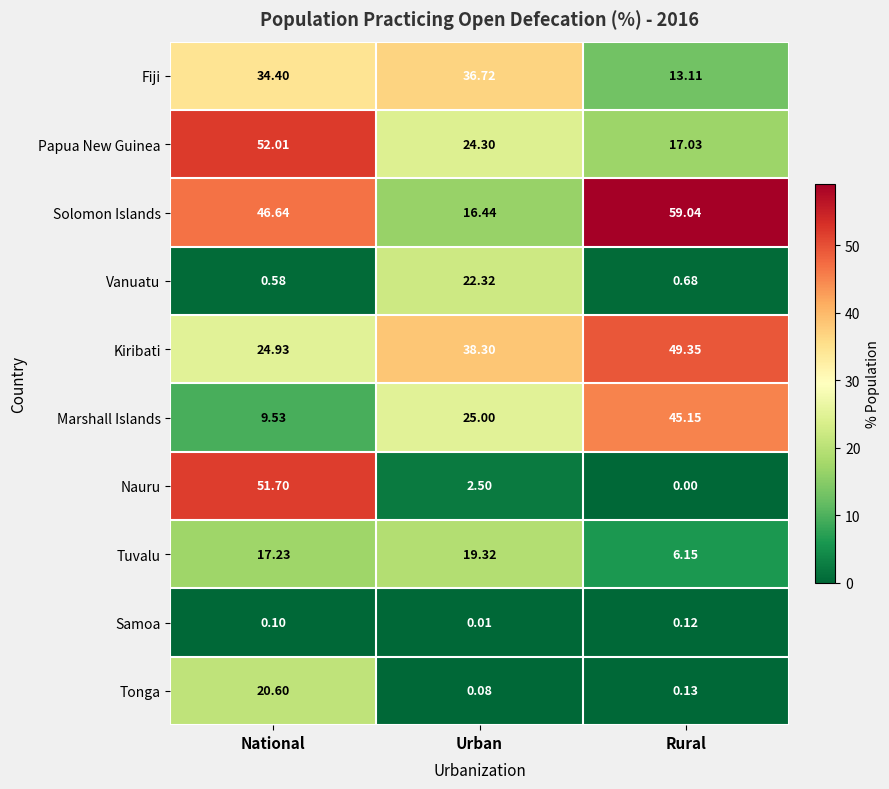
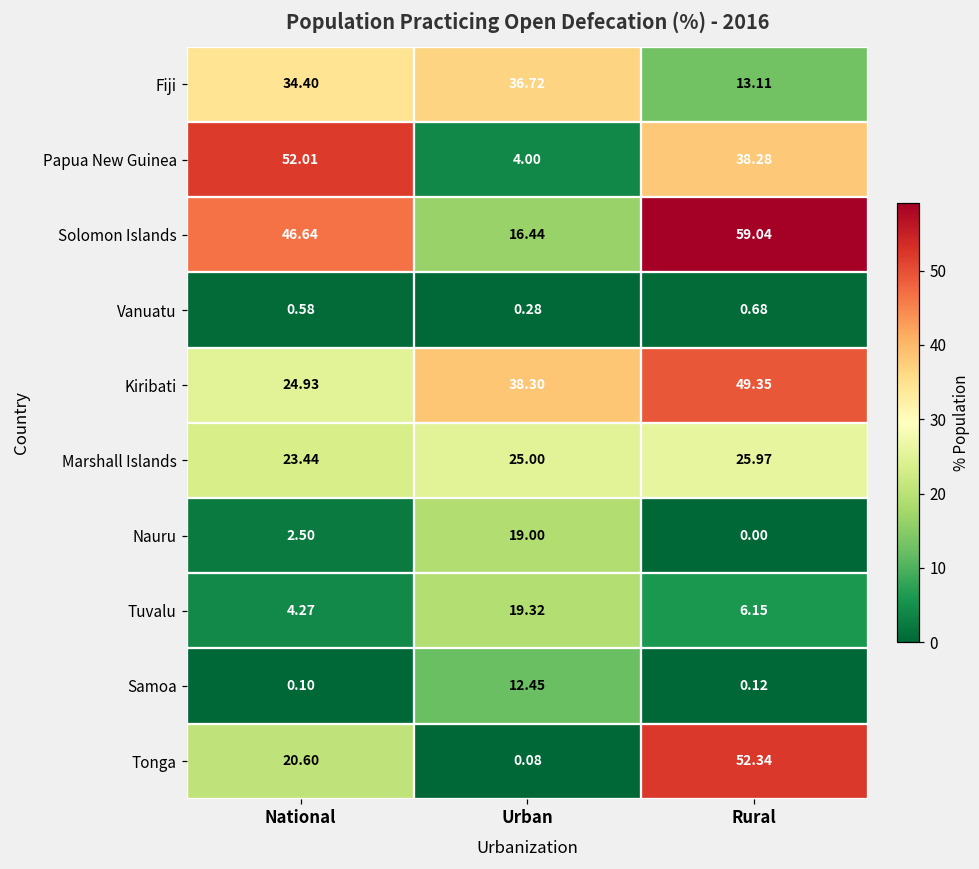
  {
    "Fiji": {
      "National": 34.40,
      "Urban": 36.72,
      "Rural": 13.11
    },
    "Papua New Guinea": {
      "National": 52.01,
-     "Urban": 24.30,
-     "Rural": 17.03
+     "Urban": 4.00,
+     "Rural": 38.28
    },
    "Solomon Islands": {
      "National": 46.64,
      "Urban": 16.44,
      "Rural": 59.04
    },
    "Vanuatu": {
      "National": 0.58,
-     "Urban": 22.32,
+     "Urban": 0.28,
      "Rural": 0.68
    },
    "Kiribati": {
      "National": 24.93,
      "Urban": 38.30,
      "Rural": 49.35
    },
    "Marshall Islands": {
-     "National": 9.53,
+     "National": 23.44,
      "Urban": 25.00,
-     "Rural": 45.15
+     "Rural": 25.97
    },
    "Nauru": {
-     "National": 51.70,
-     "Urban": 2.50,
+     "National": 2.50,
+     "Urban": 19.00,
      "Rural": 0.00
    },
    "Tuvalu": {
-     "National": 17.23,
+     "National": 4.27,
      "Urban": 19.32,
      "Rural": 6.15
    },
    "Samoa": {
      "National": 0.10,
-     "Urban": 0.01,
+     "Urban": 12.45,
      "Rural": 0.12
    },
    "Tonga": {
      "National": 20.60,
      "Urban": 0.08,
-     "Rural": 0.13
+     "Rural": 52.34
    }
  }
